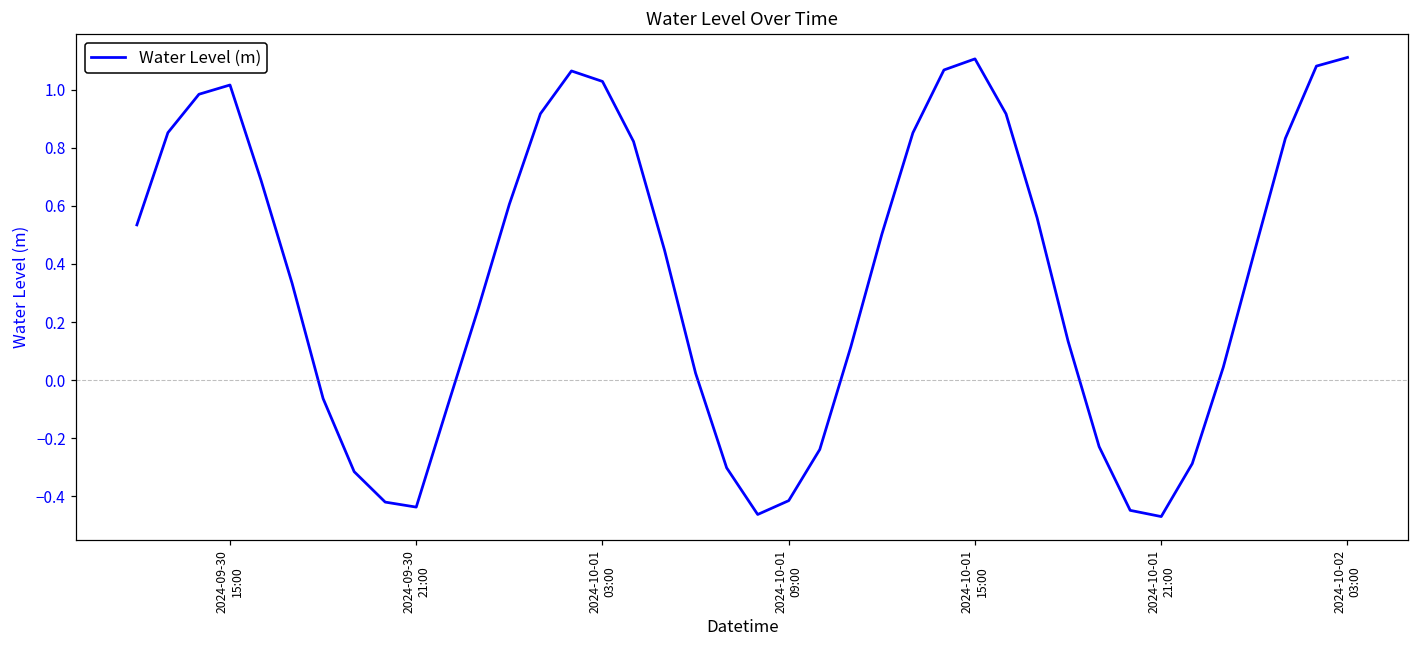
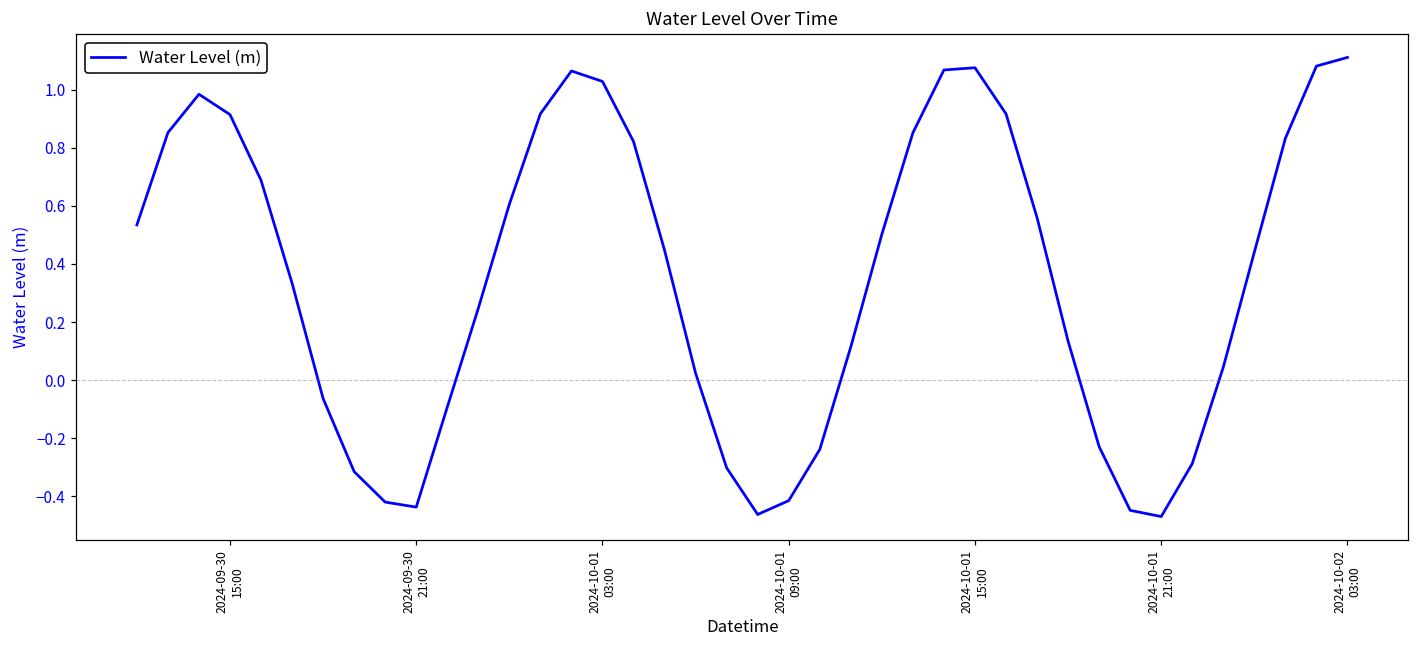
  {
-   "2024-09-30 15:00": 1.02,
+   "2024-09-30 15:00": 0.91,
    "2024-09-30 21:00": -0.44,
    "2024-10-01 03:00": 1.03,
    "2024-10-01 09:00": -0.42,
-   "2024-10-01 15:00": 1.11,
+   "2024-10-01 15:00": 1.08,
    "2024-10-01 21:00": -0.47,
    "2024-10-02 03:00": 1.11
  }
